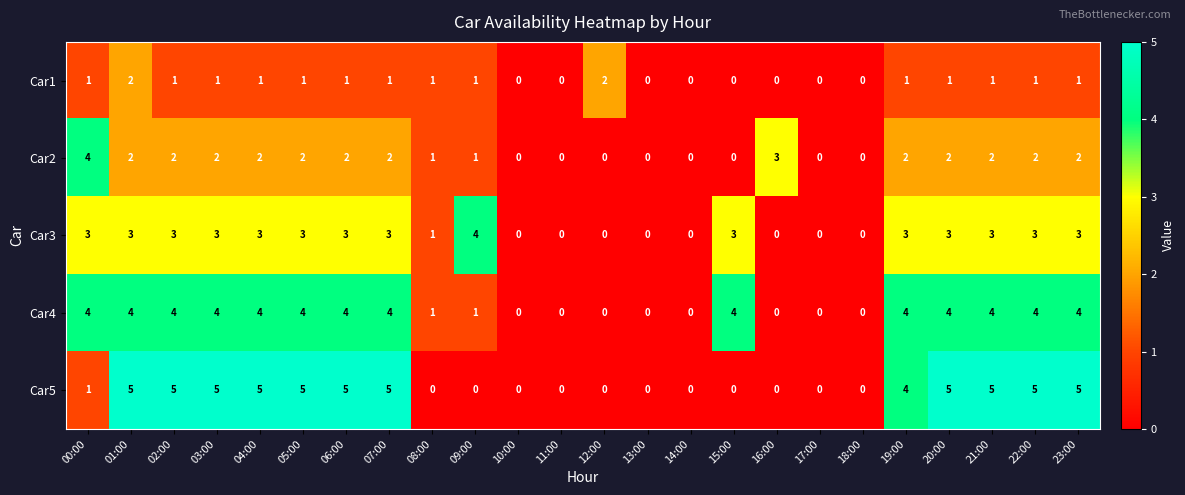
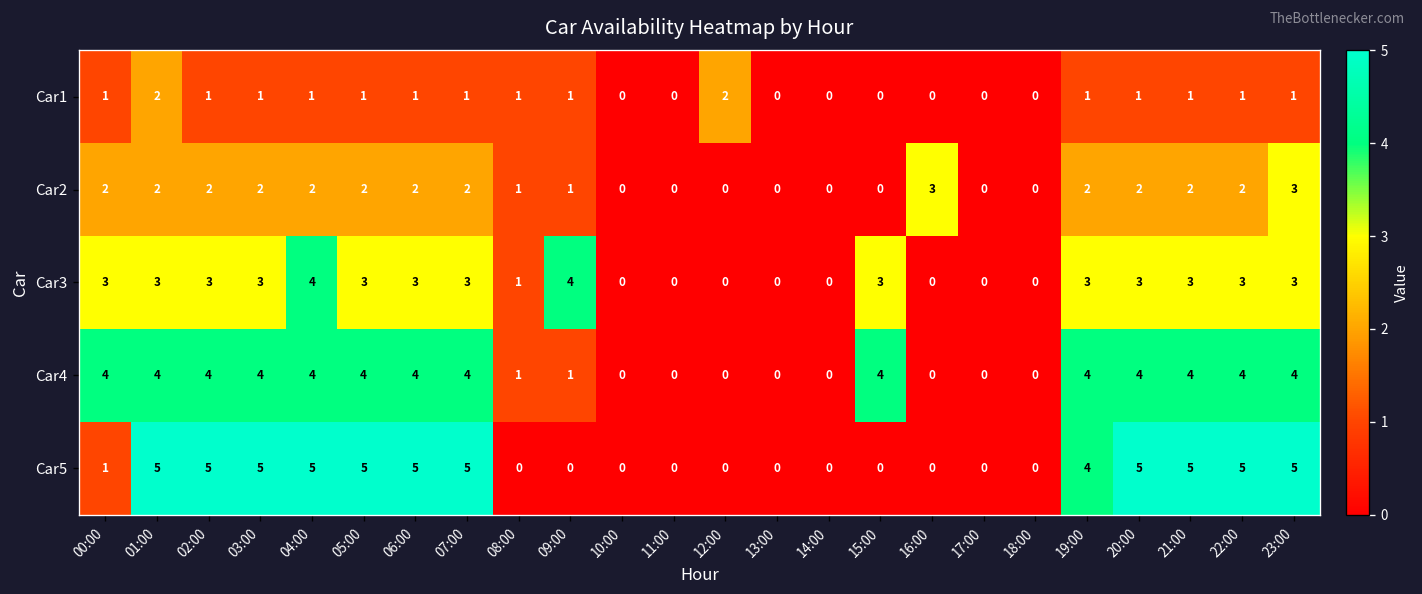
  {
    "Car1": {
      "00:00": 1,
      "01:00": 2,
      "02:00": 1,
      "03:00": 1,
      "04:00": 1,
      "05:00": 1,
      "06:00": 1,
      "07:00": 1,
      "08:00": 1,
      "09:00": 1,
      "10:00": 0,
      "11:00": 0,
      "12:00": 2,
      "13:00": 0,
      "14:00": 0,
      "15:00": 0,
      "16:00": 0,
      "17:00": 0,
      "18:00": 0,
      "19:00": 1,
      "20:00": 1,
      "21:00": 1,
      "22:00": 1,
      "23:00": 1
    },
    "Car2": {
-     "00:00": 4,
+     "00:00": 2,
      "01:00": 2,
      "02:00": 2,
      "03:00": 2,
      "04:00": 2,
      "05:00": 2,
      "06:00": 2,
      "07:00": 2,
      "08:00": 1,
      "09:00": 1,
      "10:00": 0,
      "11:00": 0,
      "12:00": 0,
      "13:00": 0,
      "14:00": 0,
      "15:00": 0,
      "16:00": 3,
      "17:00": 0,
      "18:00": 0,
      "19:00": 2,
      "20:00": 2,
      "21:00": 2,
      "22:00": 2,
-     "23:00": 2
+     "23:00": 3
    },
    "Car3": {
      "00:00": 3,
      "01:00": 3,
      "02:00": 3,
      "03:00": 3,
-     "04:00": 3,
+     "04:00": 4,
      "05:00": 3,
      "06:00": 3,
      "07:00": 3,
      "08:00": 1,
      "09:00": 4,
      "10:00": 0,
      "11:00": 0,
      "12:00": 0,
      "13:00": 0,
      "14:00": 0,
      "15:00": 3,
      "16:00": 0,
      "17:00": 0,
      "18:00": 0,
      "19:00": 3,
      "20:00": 3,
      "21:00": 3,
      "22:00": 3,
      "23:00": 3
    },
    "Car4": {
      "00:00": 4,
      "01:00": 4,
      "02:00": 4,
      "03:00": 4,
      "04:00": 4,
      "05:00": 4,
      "06:00": 4,
      "07:00": 4,
      "08:00": 1,
      "09:00": 1,
      "10:00": 0,
      "11:00": 0,
      "12:00": 0,
      "13:00": 0,
      "14:00": 0,
      "15:00": 4,
      "16:00": 0,
      "17:00": 0,
      "18:00": 0,
      "19:00": 4,
      "20:00": 4,
      "21:00": 4,
      "22:00": 4,
      "23:00": 4
    },
    "Car5": {
      "00:00": 1,
      "01:00": 5,
      "02:00": 5,
      "03:00": 5,
      "04:00": 5,
      "05:00": 5,
      "06:00": 5,
      "07:00": 5,
      "08:00": 0,
      "09:00": 0,
      "10:00": 0,
      "11:00": 0,
      "12:00": 0,
      "13:00": 0,
      "14:00": 0,
      "15:00": 0,
      "16:00": 0,
      "17:00": 0,
      "18:00": 0,
      "19:00": 4,
      "20:00": 5,
      "21:00": 5,
      "22:00": 5,
      "23:00": 5
    }
  }
